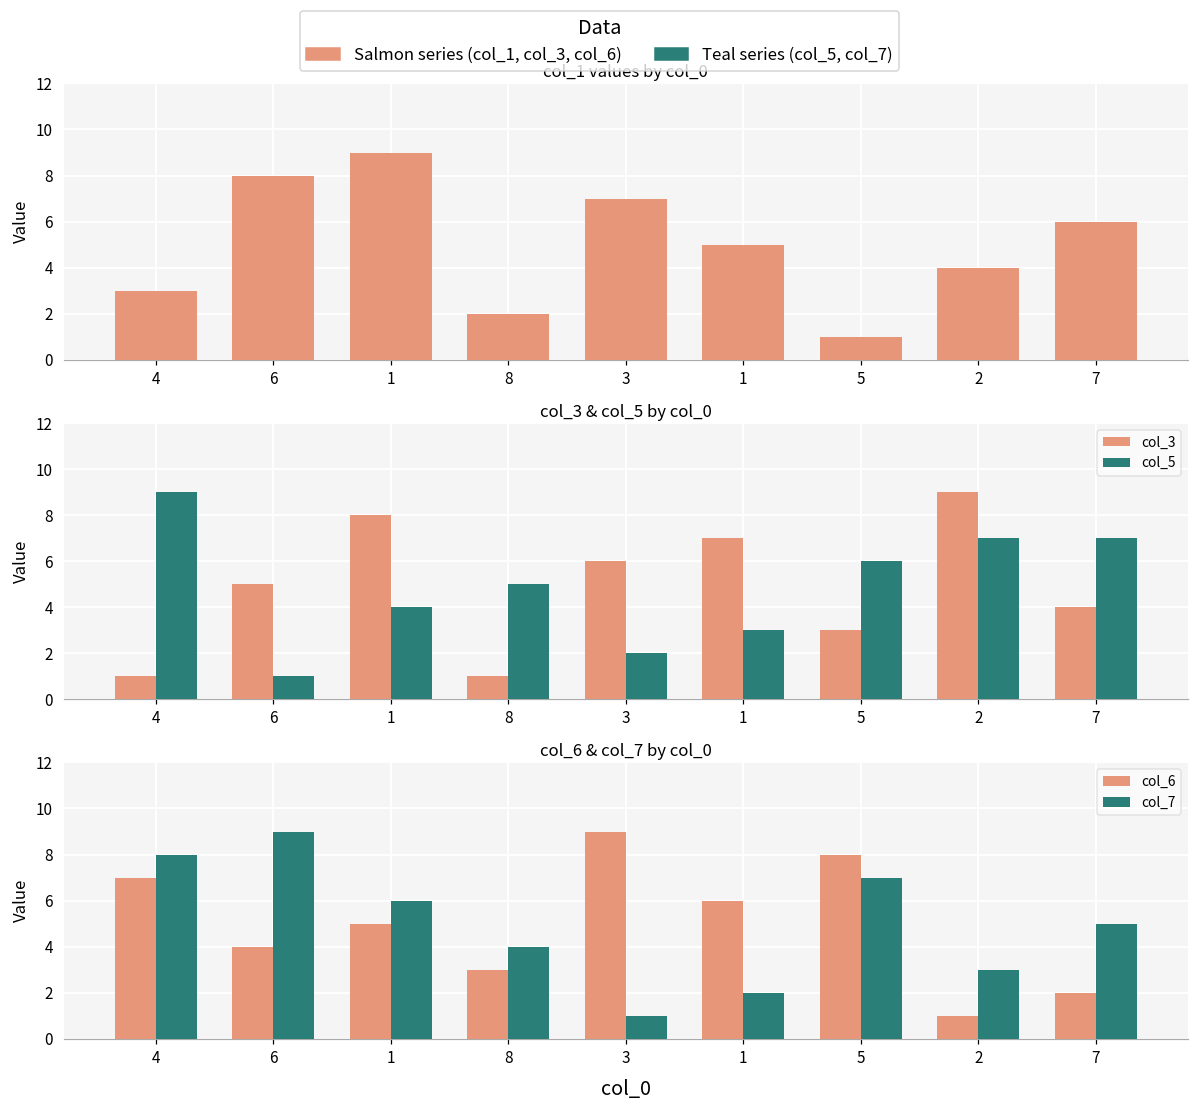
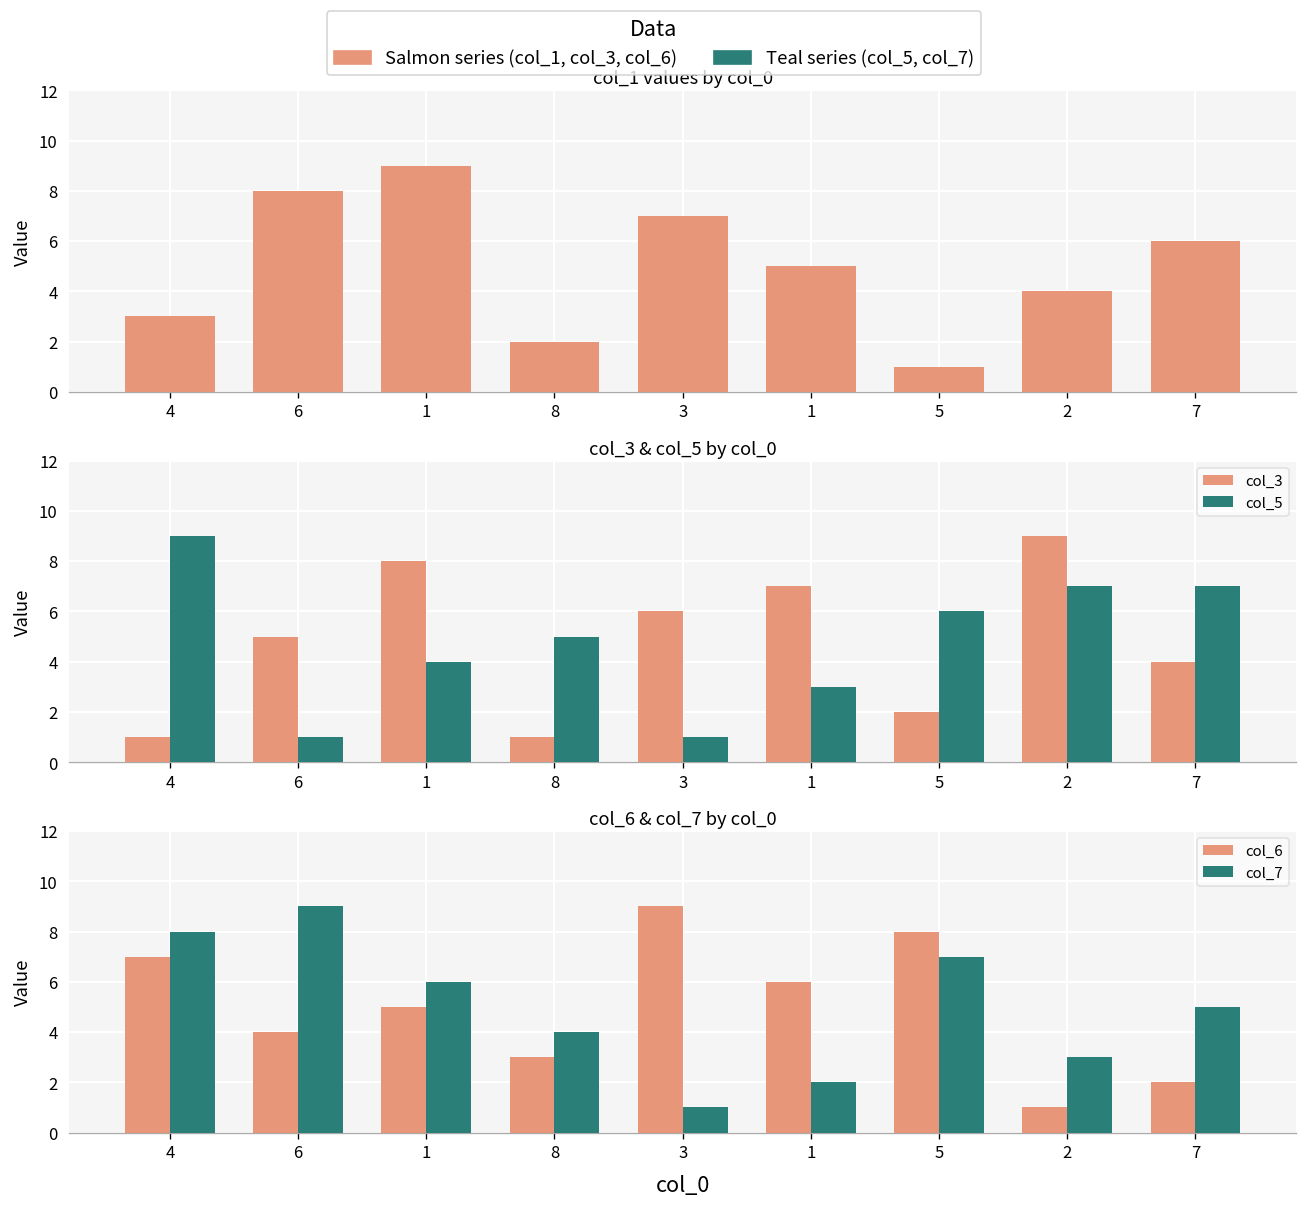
  {
    "col_1 values by col_0": {
      "4": 3.0,
      "6": 8.0,
      "8": 2.0,
      "3": 7.0,
      "5": 1.0,
      "2": 4.0,
      "7": 6.0
    },
    "col_3 & col_5 by col_0": {
      "col_3": {
        "4": 1,
        "6": 5,
        "8": 1,
        "3": 6,
-       "5": 3,
+       "5": 2,
        "2": 9,
        "7": 4
      },
      "col_5": {
        "4": 9,
        "6": 1,
        "8": 5,
-       "3": 2,
+       "3": 1,
        "5": 6,
        "2": 7,
        "7": 7
      }
    },
    "col_6 & col_7 by col_0": {
      "col_6": {
        "4": 7.0,
        "6": 4.0,
        "8": 3.0,
        "3": 9.0,
        "5": 8.0,
        "2": 1.0,
        "7": 2.0
      },
      "col_7": {
        "4": 8.0,
        "6": 9.0,
        "8": 4.0,
        "3": 1.0,
        "5": 7.0,
        "2": 3.0,
        "7": 5.0
      }
    }
  }
